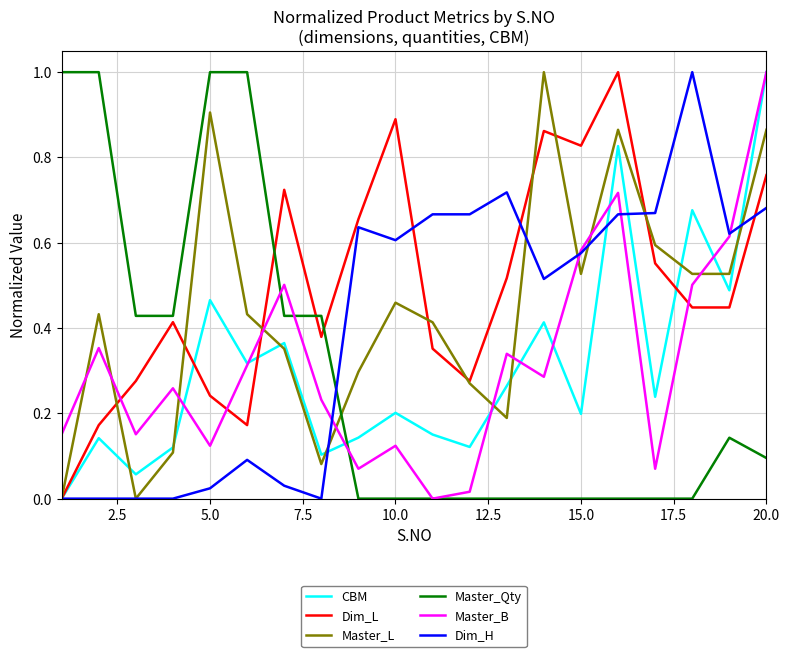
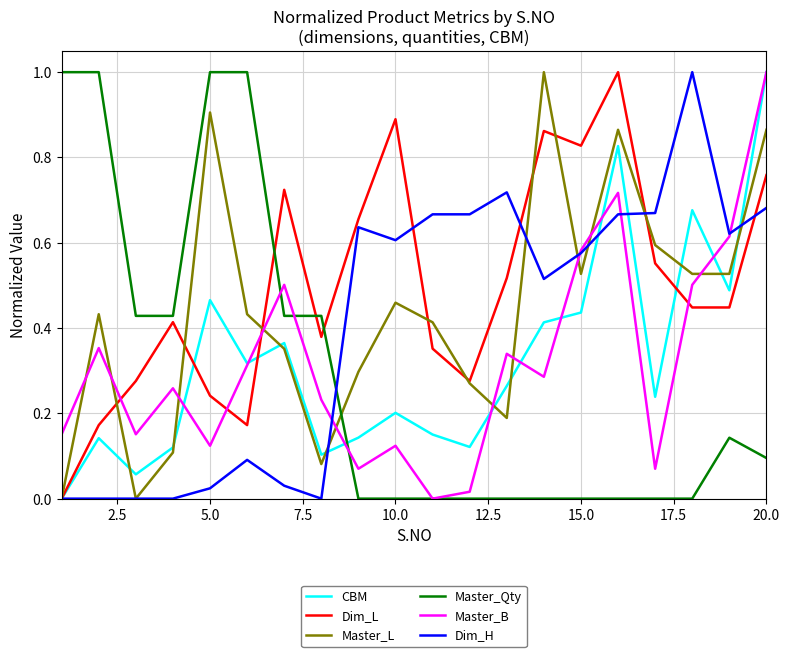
  {
    "CBM": {
      "5.0": 0.47,
      "10.0": 0.20,
-     "15.0": 0.20
+     "15.0": 0.44
    },
    "Dim_L": {
      "5.0": 0.24,
      "10.0": 0.89,
      "15.0": 0.83,
      "20.0": 0.76
    },
    "Master_L": {
      "5.0": 0.91,
      "10.0": 0.46,
      "15.0": 0.53,
      "20.0": 0.86
    },
    "Master_Qty": {
      "5.0": 1.00,
      "10.0": 0.00,
      "15.0": 0.00,
      "20.0": 0.10
    },
    "Master_B": {
      "5.0": 0.12,
      "10.0": 0.12,
      "15.0": 0.58
    },
    "Dim_H": {
      "5.0": 0.02,
      "10.0": 0.61,
      "15.0": 0.58,
      "20.0": 0.68
    }
  }
